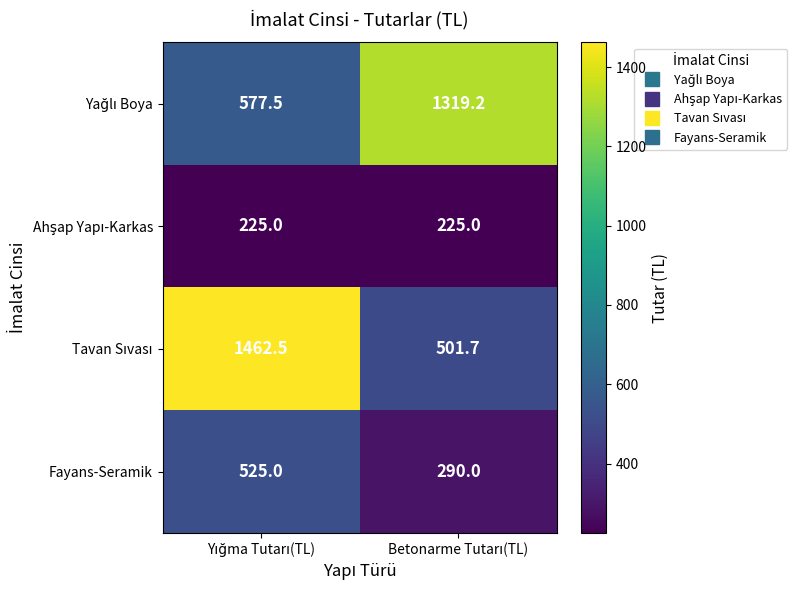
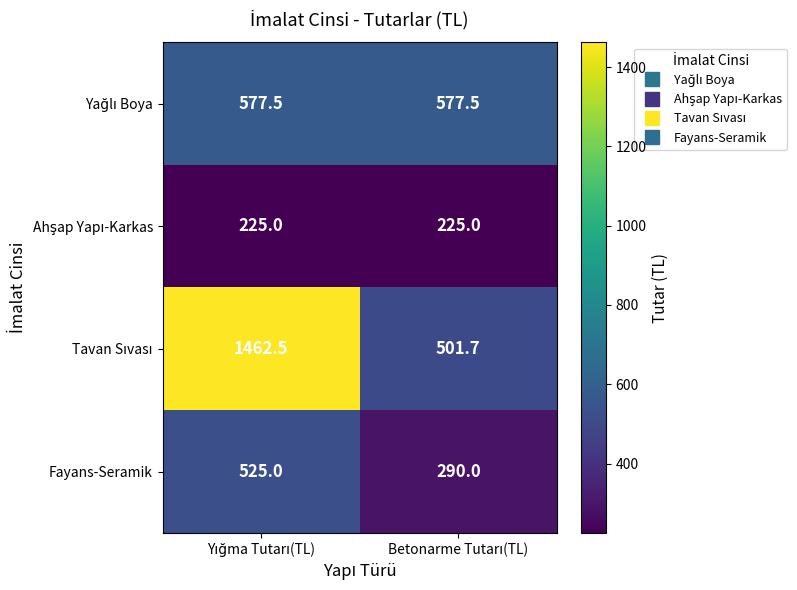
  {
    "Yağlı Boya": {
      "Yığma Tutarı(TL)": 577.5,
-     "Betonarme Tutarı(TL)": 1319.2
+     "Betonarme Tutarı(TL)": 577.5
    },
    "Ahşap Yapı-Karkas": {
      "Yığma Tutarı(TL)": 225.0,
      "Betonarme Tutarı(TL)": 225.0
    },
    "Tavan Sıvası": {
      "Yığma Tutarı(TL)": 1462.5,
      "Betonarme Tutarı(TL)": 501.7
    },
    "Fayans-Seramik": {
      "Yığma Tutarı(TL)": 525.0,
      "Betonarme Tutarı(TL)": 290.0
    }
  }
